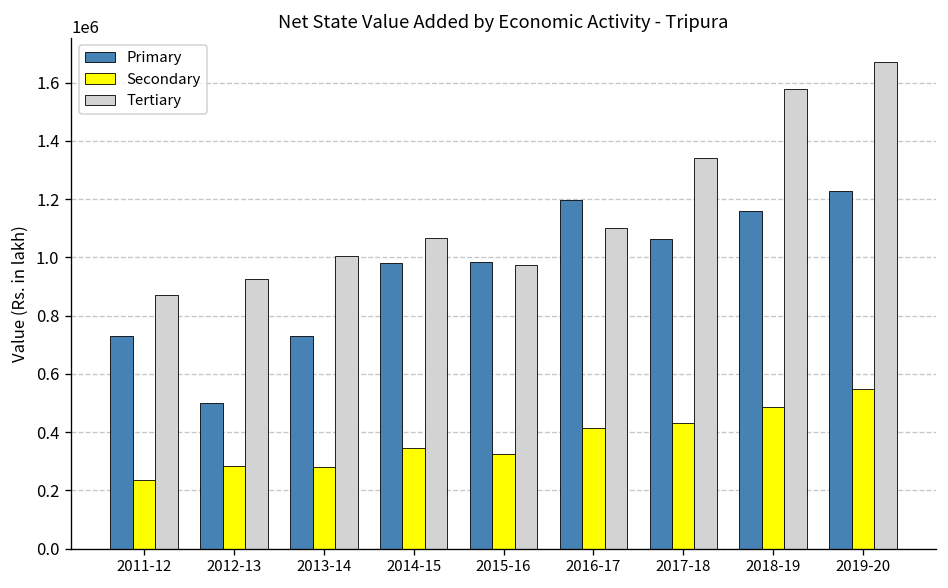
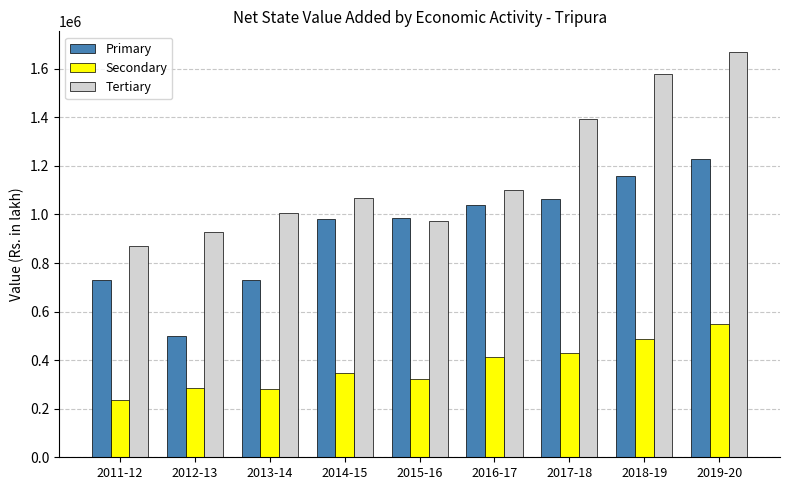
  {
    "Primary": {
      "2011-12": 730000,
      "2012-13": 500000,
      "2013-14": 730000,
      "2014-15": 980000,
      "2015-16": 990000,
-     "2016-17": 1200000,
+     "2016-17": 1040000,
      "2017-18": 1060000,
      "2018-19": 1160000,
      "2019-20": 1230000
    },
    "Secondary": {
      "2011-12": 230000,
      "2012-13": 290000,
      "2013-14": 280000,
      "2014-15": 350000,
      "2015-16": 320000,
      "2016-17": 410000,
      "2017-18": 430000,
      "2018-19": 490000,
      "2019-20": 550000
    },
    "Tertiary": {
      "2011-12": 870000,
      "2012-13": 930000,
      "2013-14": 1000000,
      "2014-15": 1070000,
      "2015-16": 970000,
      "2016-17": 1100000,
-     "2017-18": 1340000,
+     "2017-18": 1390000,
      "2018-19": 1580000,
      "2019-20": 1670000
    }
  }
